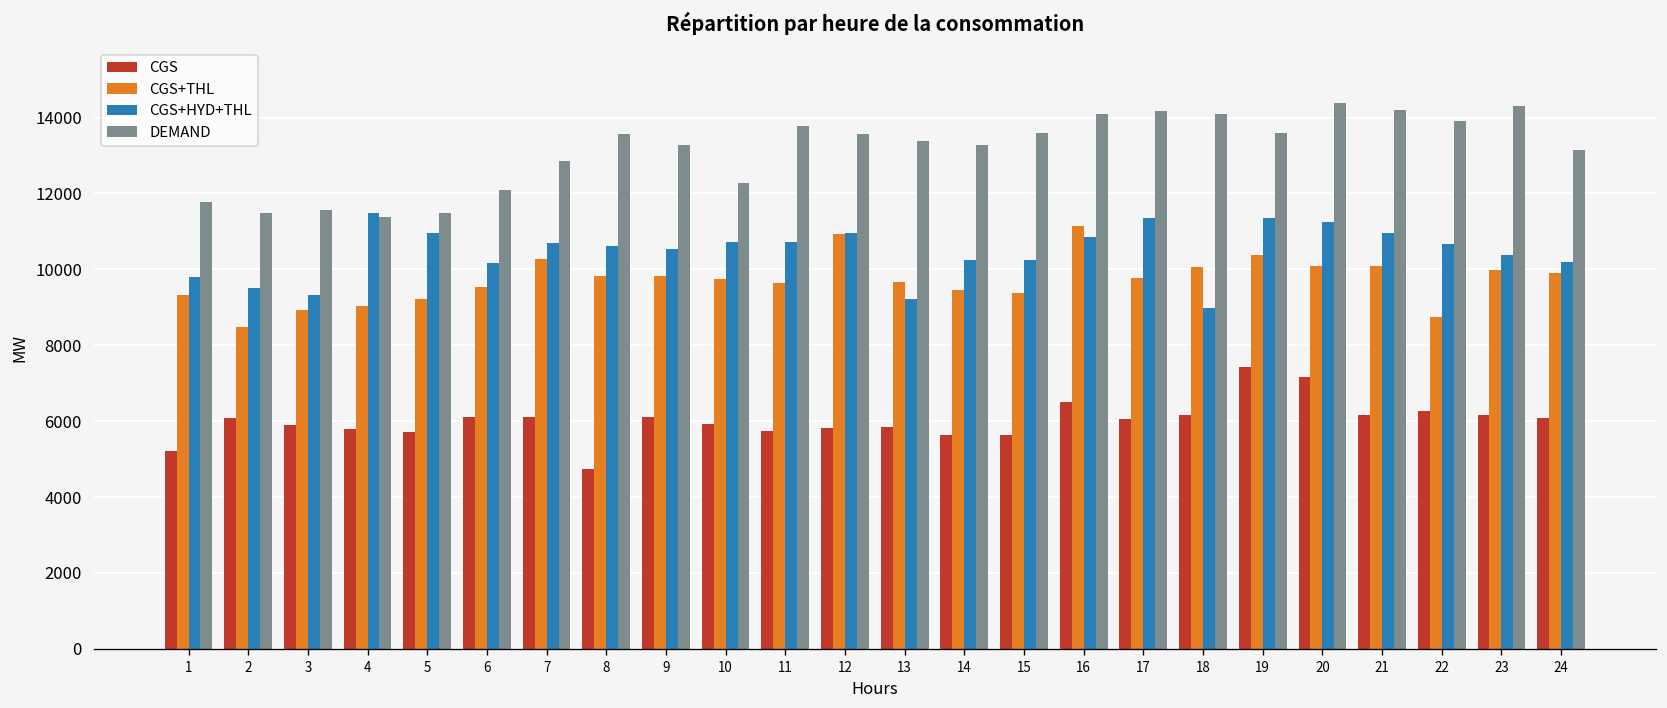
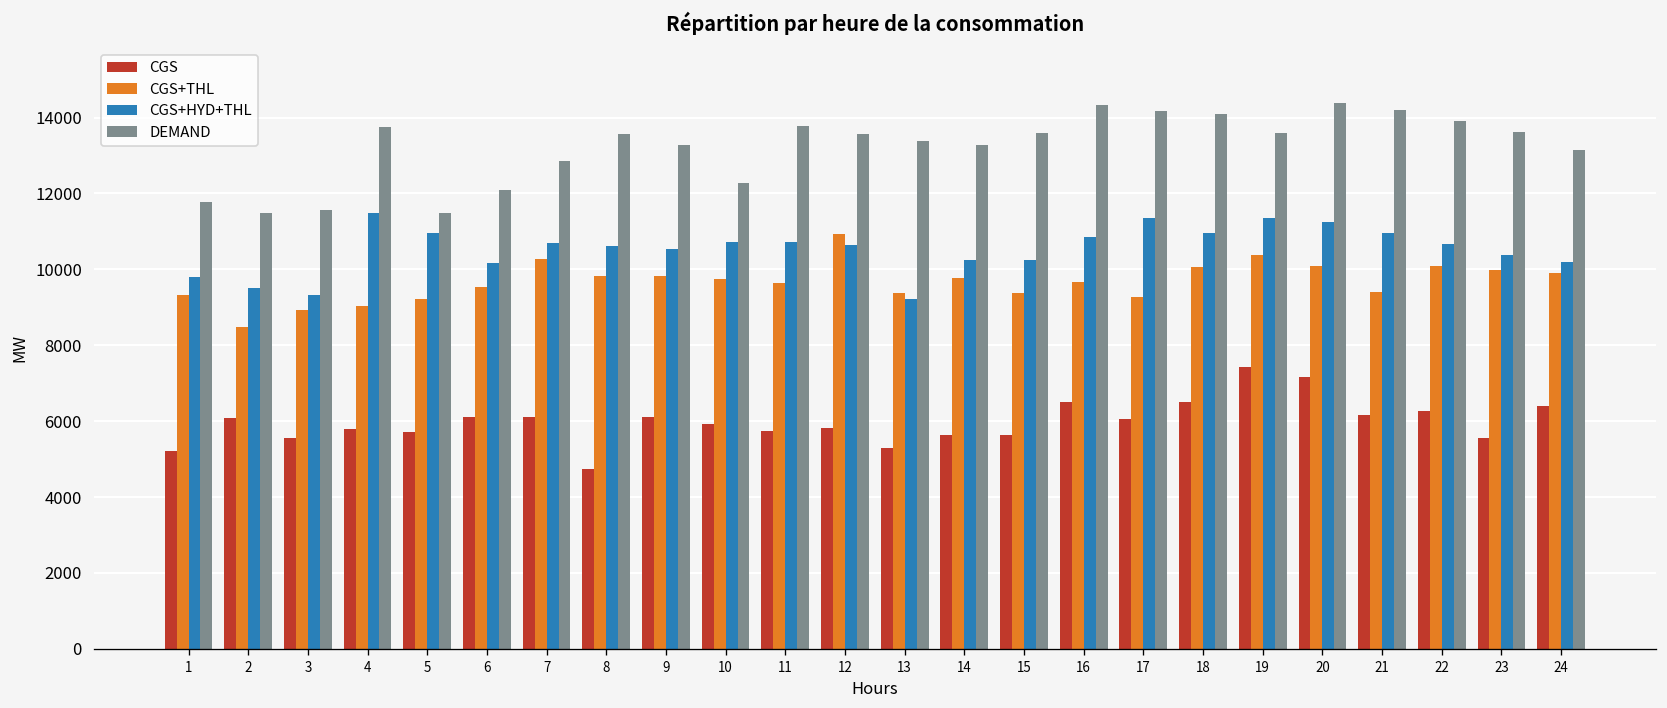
  {
    "CGS": {
      "1": 5200,
      "2": 6100,
-     "3": 5900,
+     "3": 5600,
      "4": 5800,
      "5": 5700,
      "6": 6100,
      "7": 6100,
      "8": 4700,
      "9": 6100,
      "10": 5900,
      "11": 5700,
      "12": 5800,
-     "13": 5800,
+     "13": 5300,
      "14": 5600,
      "15": 5600,
      "16": 6500,
      "17": 6000,
-     "18": 6200,
+     "18": 6500,
      "19": 7400,
      "20": 7200,
      "21": 6200,
      "22": 6300,
-     "23": 6200,
-     "24": 6100
+     "23": 5500,
+     "24": 6400
    },
    "CGS+THL": {
      "1": 9300,
      "2": 8500,
      "3": 8900,
      "4": 9000,
      "5": 9200,
      "6": 9500,
      "7": 10300,
      "8": 9800,
      "9": 9800,
      "10": 9700,
      "11": 9700,
      "12": 10900,
-     "13": 9700,
-     "14": 9500,
+     "13": 9400,
+     "14": 9800,
      "15": 9400,
-     "16": 11200,
-     "17": 9800,
+     "16": 9700,
+     "17": 9300,
      "18": 10100,
      "19": 10400,
      "20": 10100,
-     "21": 10100,
-     "22": 8700,
+     "21": 9400,
+     "22": 10100,
      "23": 10000,
      "24": 9900
    },
    "CGS+HYD+THL": {
      "1": 9800,
      "2": 9500,
      "3": 9300,
      "4": 11500,
      "5": 11000,
      "6": 10200,
      "7": 10700,
      "8": 10600,
      "9": 10500,
      "10": 10700,
      "11": 10700,
-     "12": 11000,
+     "12": 10600,
      "13": 9200,
      "14": 10300,
      "15": 10300,
      "16": 10800,
      "17": 11400,
-     "18": 9000,
+     "18": 11000,
      "19": 11400,
      "20": 11300,
      "21": 11000,
      "22": 10700,
      "23": 10400,
      "24": 10200
    },
    "DEMAND": {
      "1": 11800,
      "2": 11500,
      "3": 11600,
-     "4": 11400,
+     "4": 13700,
      "5": 11500,
      "6": 12100,
      "7": 12900,
      "8": 13600,
      "9": 13300,
      "10": 12300,
      "11": 13800,
      "12": 13600,
      "13": 13400,
      "14": 13300,
      "15": 13600,
-     "16": 14100,
+     "16": 14300,
      "17": 14200,
      "18": 14100,
      "19": 13600,
      "20": 14400,
      "21": 14200,
      "22": 13900,
-     "23": 14300,
+     "23": 13600,
      "24": 13100
    }
  }
